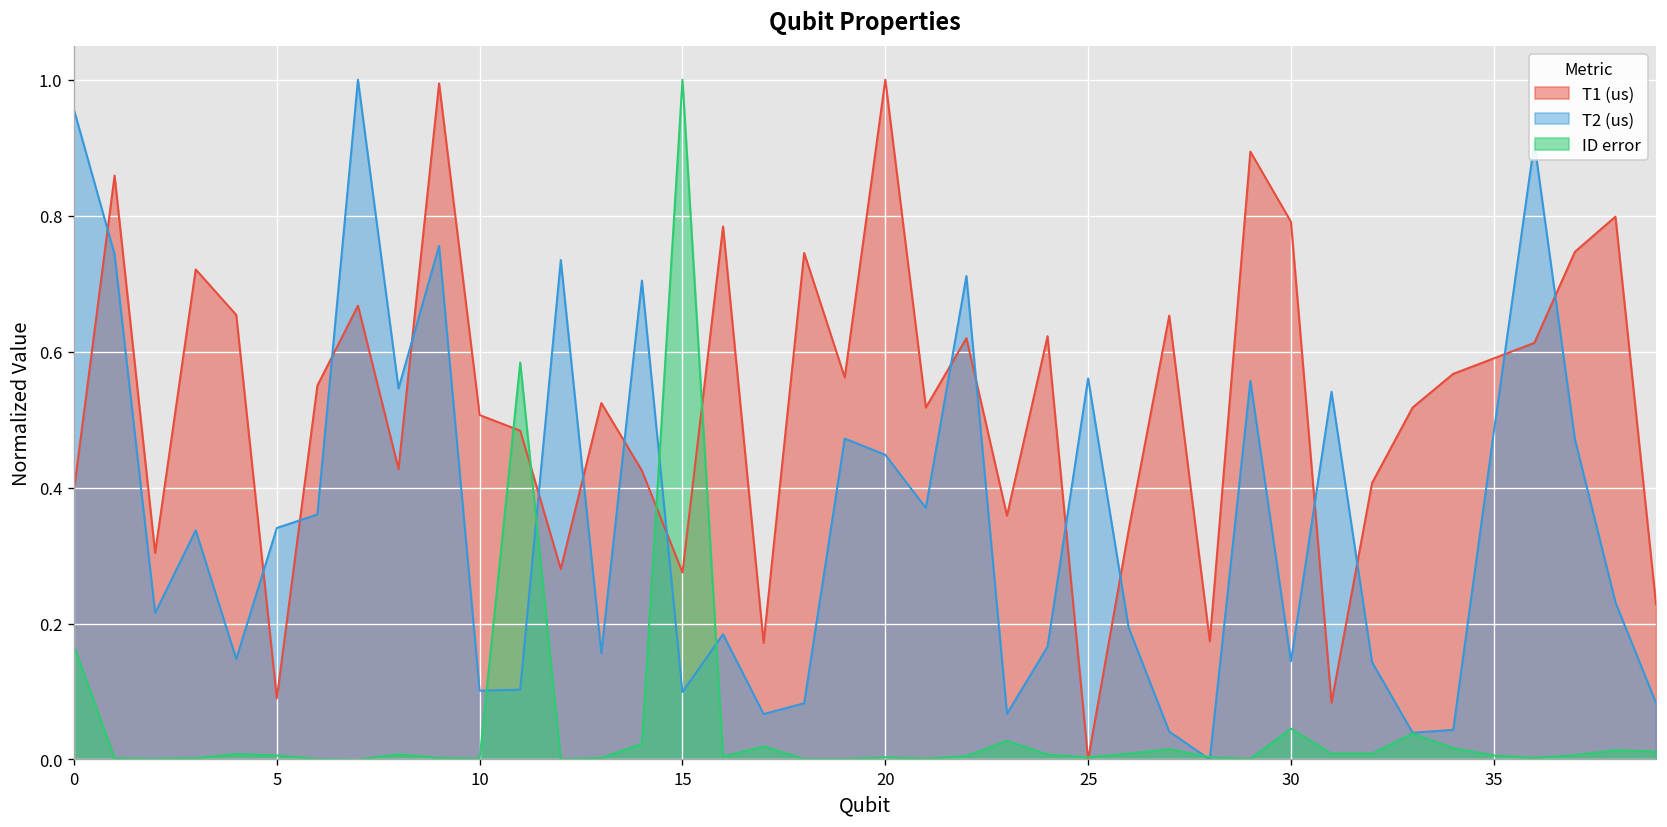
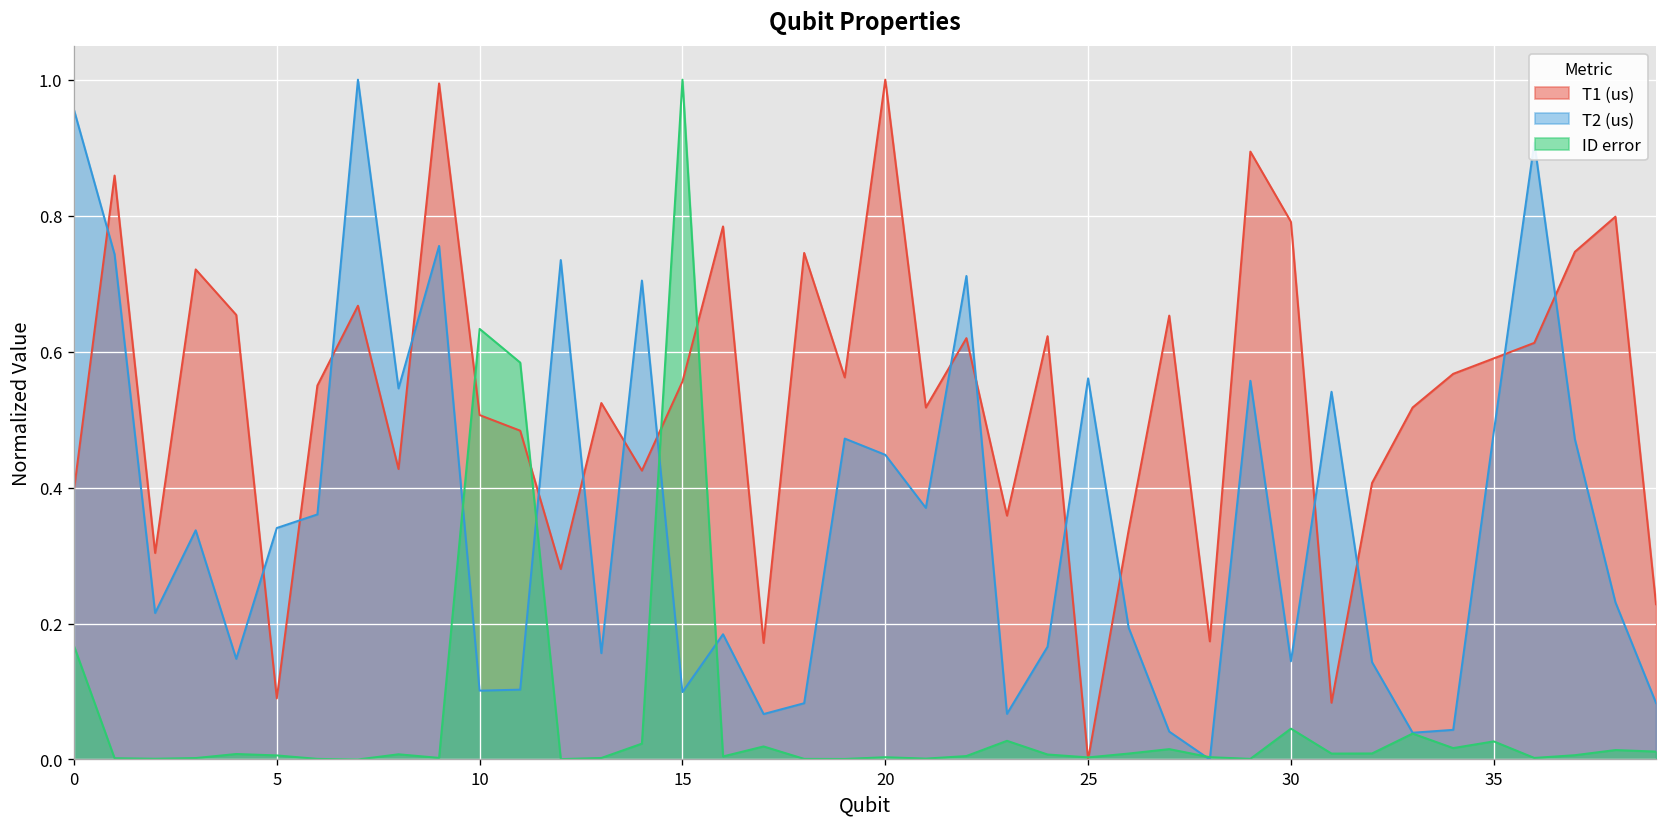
  {
    "T1 (us)": {
      "0": 0.40,
      "5": 0.09,
      "10": 0.51,
-     "15": 0.28,
+     "15": 0.56,
      "20": 1.00,
      "30": 0.79,
      "35": 0.59
    },
    "T2 (us)": {
      "0": 0.96,
      "5": 0.34,
      "10": 0.10,
      "15": 0.10,
      "20": 0.45,
      "25": 0.56,
      "30": 0.14,
      "35": 0.48
    },
    "ID error": {
      "0": 0.17,
      "5": 0.01,
-     "10": 0.00,
+     "10": 0.63,
      "15": 1.00,
      "20": 0.00,
      "30": 0.05,
-     "35": 0.01
+     "35": 0.03
    }
  }
